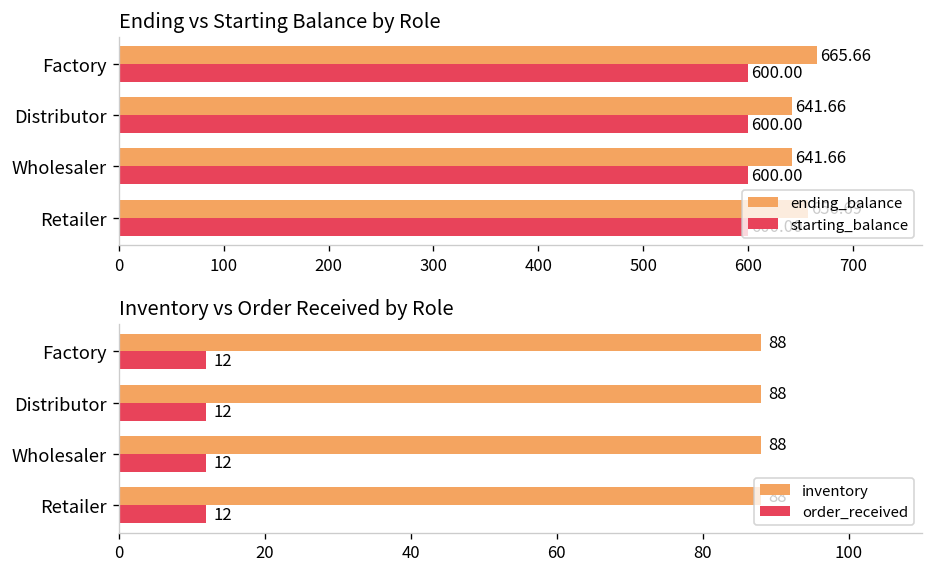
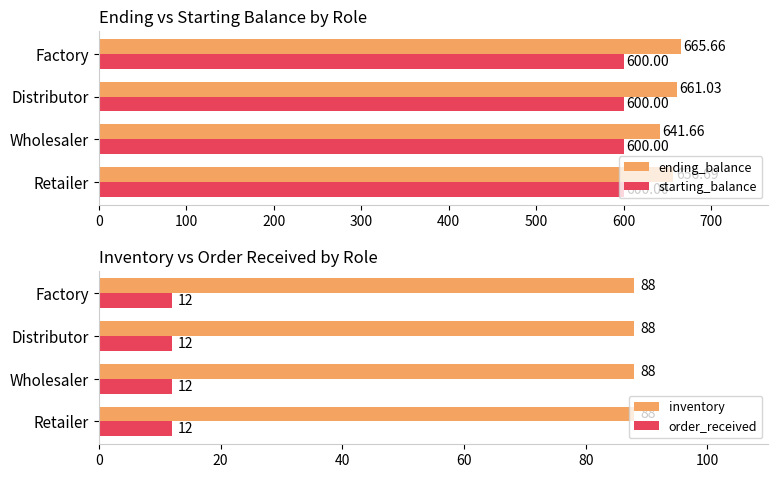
  {
    "Ending vs Starting Balance by Role": {
      "ending_balance": {
        "Factory": 665.66,
-       "Distributor": 641.66,
+       "Distributor": 661.03,
        "Wholesaler": 641.66
      },
      "starting_balance": {
        "Factory": 600.00,
        "Distributor": 600.00,
        "Wholesaler": 600.00
      }
    },
    "Inventory vs Order Received by Role": {
      "inventory": {
        "Factory": 88,
        "Distributor": 88,
        "Wholesaler": 88
      },
      "order_received": {
        "Factory": 12,
        "Distributor": 12,
        "Wholesaler": 12,
        "Retailer": 12
      }
    }
  }
